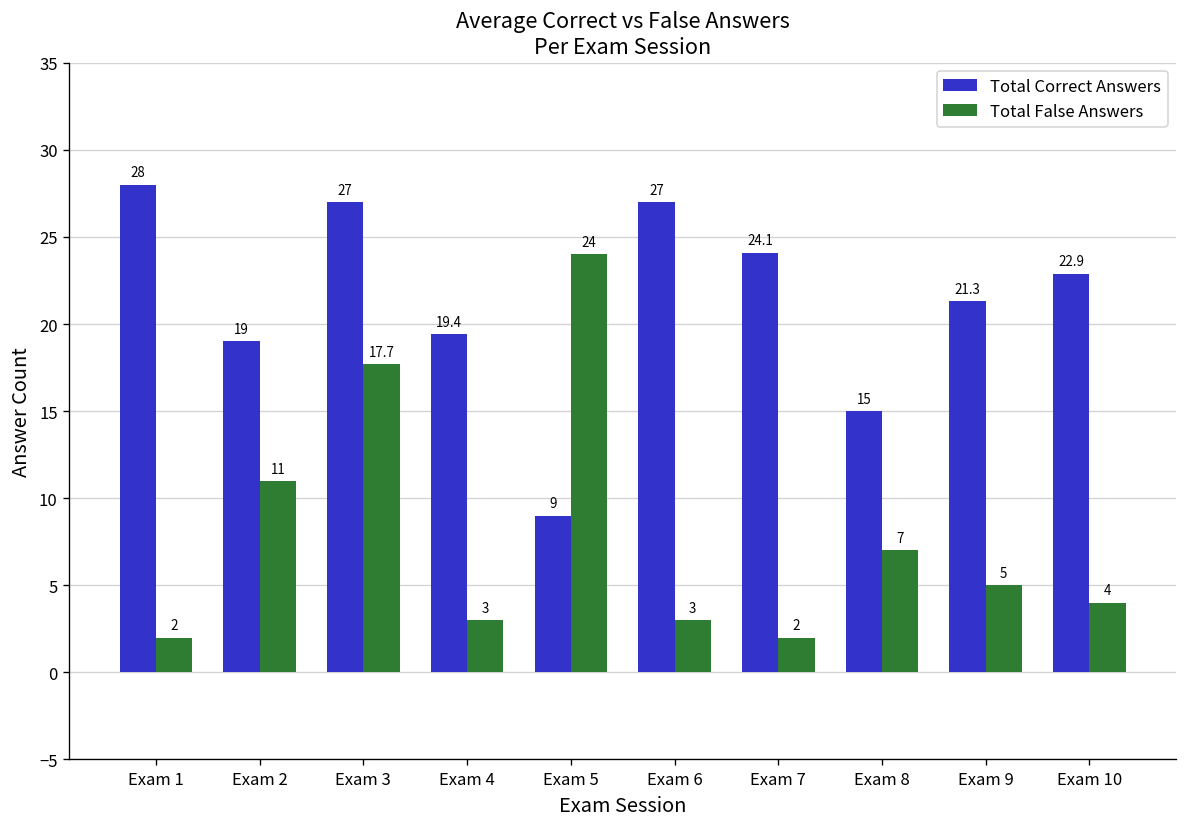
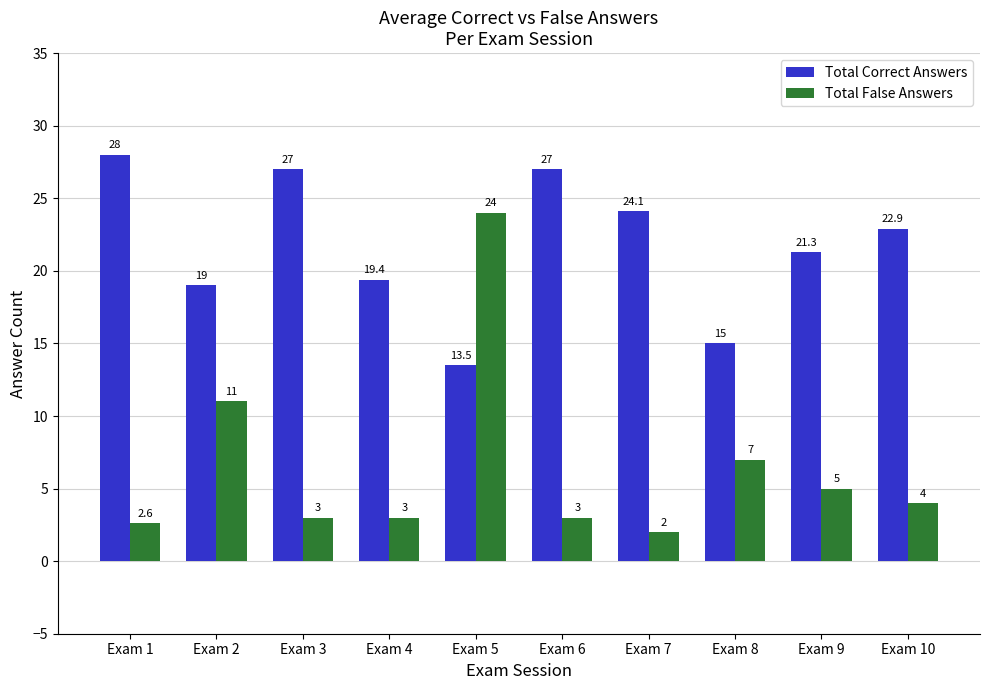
  {
    "Total Correct Answers": {
      "Exam 1": 28,
      "Exam 2": 19,
      "Exam 3": 27,
      "Exam 4": 19.4,
-     "Exam 5": 9,
+     "Exam 5": 13.5,
      "Exam 6": 27,
      "Exam 7": 24.1,
      "Exam 8": 15,
      "Exam 9": 21.3,
      "Exam 10": 22.9
    },
    "Total False Answers": {
-     "Exam 1": 2,
+     "Exam 1": 2.6,
      "Exam 2": 11,
-     "Exam 3": 17.7,
+     "Exam 3": 3,
      "Exam 4": 3,
      "Exam 5": 24,
      "Exam 6": 3,
      "Exam 7": 2,
      "Exam 8": 7,
      "Exam 9": 5,
      "Exam 10": 4
    }
  }
